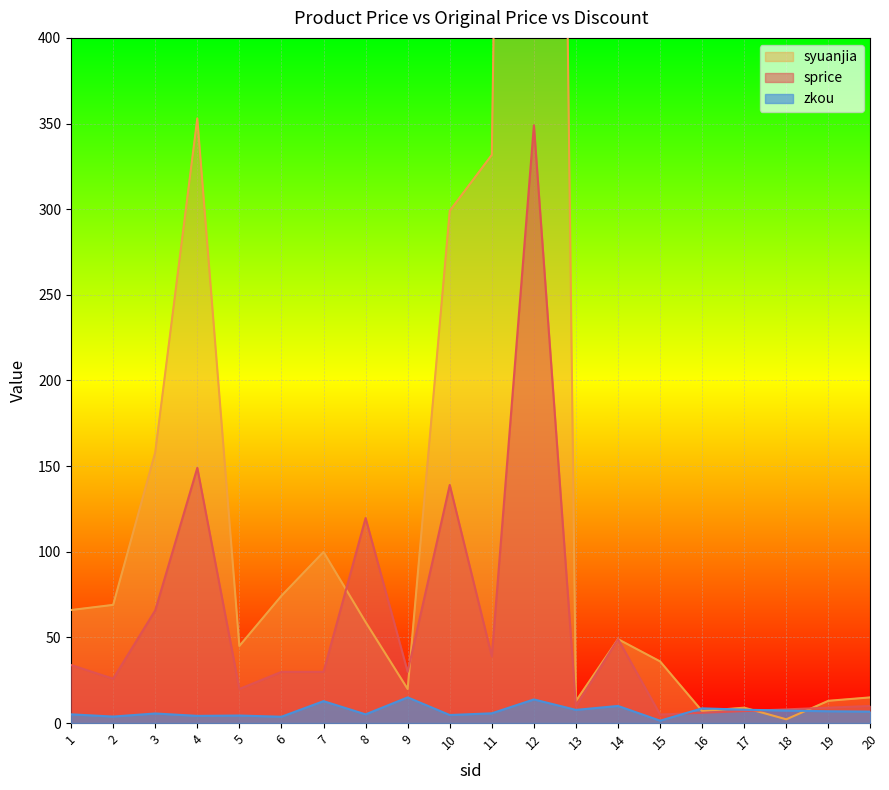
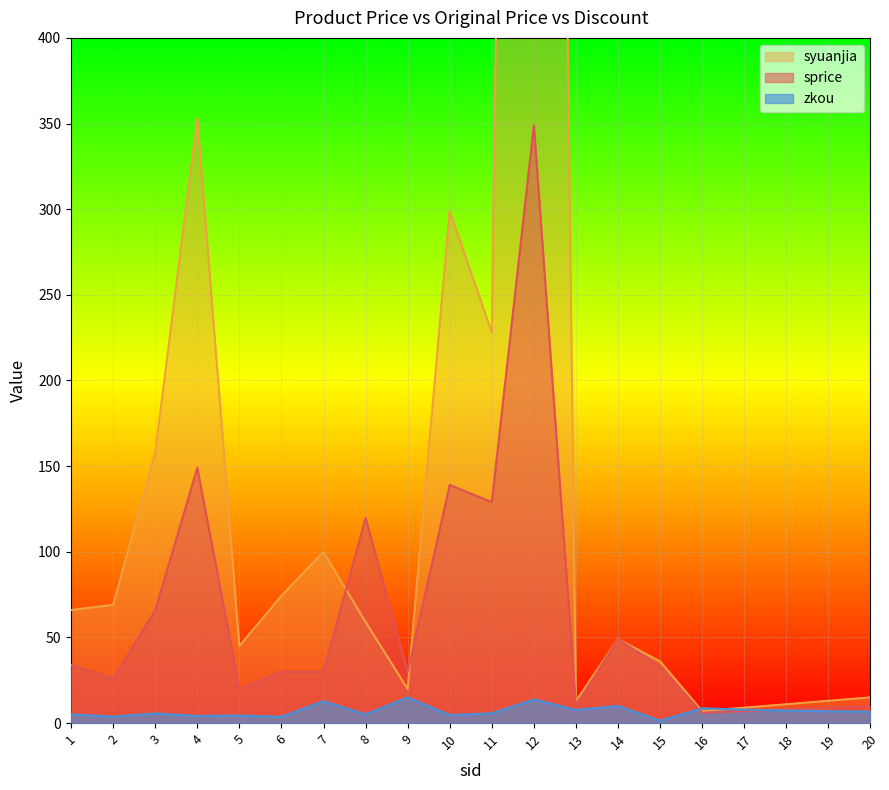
  {
    "syuanjia": {
      "1": 66,
      "2": 69,
      "3": 158,
      "4": 353,
      "5": 45,
      "6": 74,
      "7": 100,
      "8": 59,
      "9": 20,
      "10": 299,
-     "11": 332,
+     "11": 228,
      "13": 13,
      "15": 36,
-     "18": 2,
+     "18": 11,
      "19": 13,
      "20": 15
    },
    "sprice": {
      "1": 34,
      "2": 26,
      "3": 66,
      "4": 149,
      "5": 20,
      "6": 30,
      "7": 30,
      "8": 120,
      "9": 30,
      "10": 139,
-     "11": 39,
+     "11": 129,
      "12": 349,
      "13": 10,
-     "15": 5,
+     "15": 33,
      "19": 9,
      "20": 10
    },
    "zkou": {
      "1": 5,
      "2": 4,
      "3": 6,
      "4": 4,
      "5": 4,
      "6": 4,
      "7": 13,
      "8": 5,
      "9": 15,
      "10": 5,
      "11": 6,
      "12": 14,
      "13": 8,
      "14": 10,
      "15": 1,
      "16": 9,
      "19": 7,
      "20": 7
    }
  }
